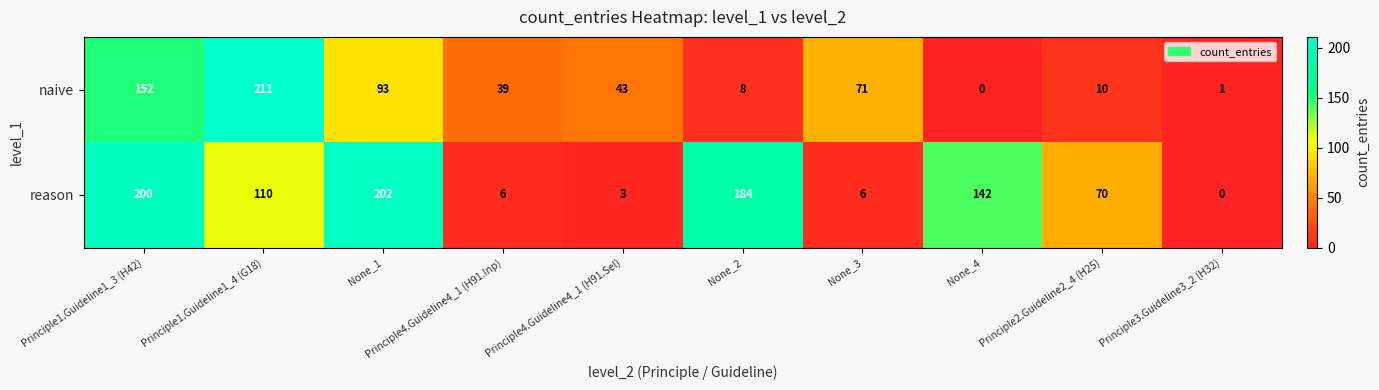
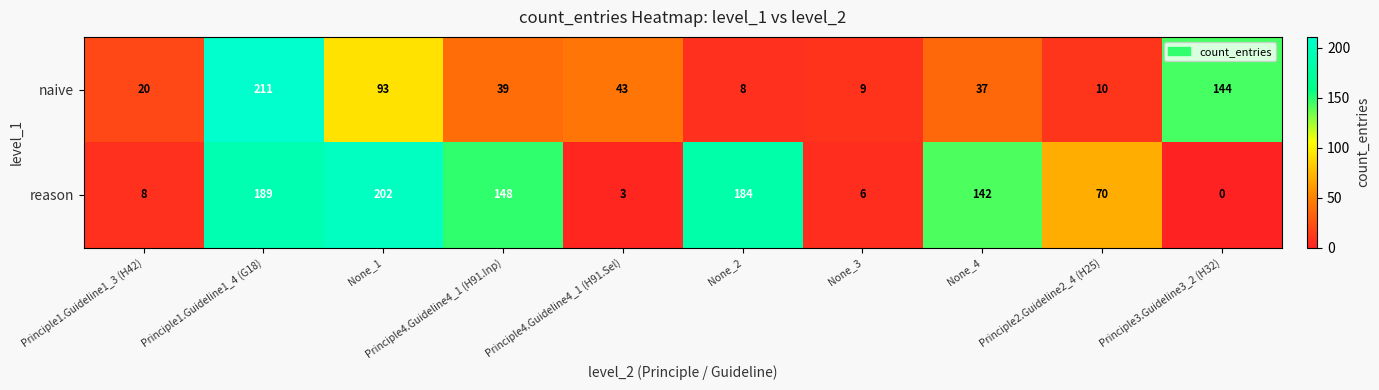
  {
    "naive": {
-     "Principle1.Guideline1_3 (H42)": 152,
+     "Principle1.Guideline1_3 (H42)": 20,
      "Principle1.Guideline1_4 (G18)": 211,
      "None_1": 93,
      "Principle4.Guideline4_1 (H91.Inp)": 39,
      "Principle4.Guideline4_1 (H91.Sel)": 43,
      "None_2": 8,
-     "None_3": 71,
-     "None_4": 0,
+     "None_3": 9,
+     "None_4": 37,
      "Principle2.Guideline2_4 (H25)": 10,
-     "Principle3.Guideline3_2 (H32)": 1
+     "Principle3.Guideline3_2 (H32)": 144
    },
    "reason": {
-     "Principle1.Guideline1_3 (H42)": 200,
-     "Principle1.Guideline1_4 (G18)": 110,
+     "Principle1.Guideline1_3 (H42)": 8,
+     "Principle1.Guideline1_4 (G18)": 189,
      "None_1": 202,
-     "Principle4.Guideline4_1 (H91.Inp)": 6,
+     "Principle4.Guideline4_1 (H91.Inp)": 148,
      "Principle4.Guideline4_1 (H91.Sel)": 3,
      "None_2": 184,
      "None_3": 6,
      "None_4": 142,
      "Principle2.Guideline2_4 (H25)": 70,
      "Principle3.Guideline3_2 (H32)": 0
    }
  }
